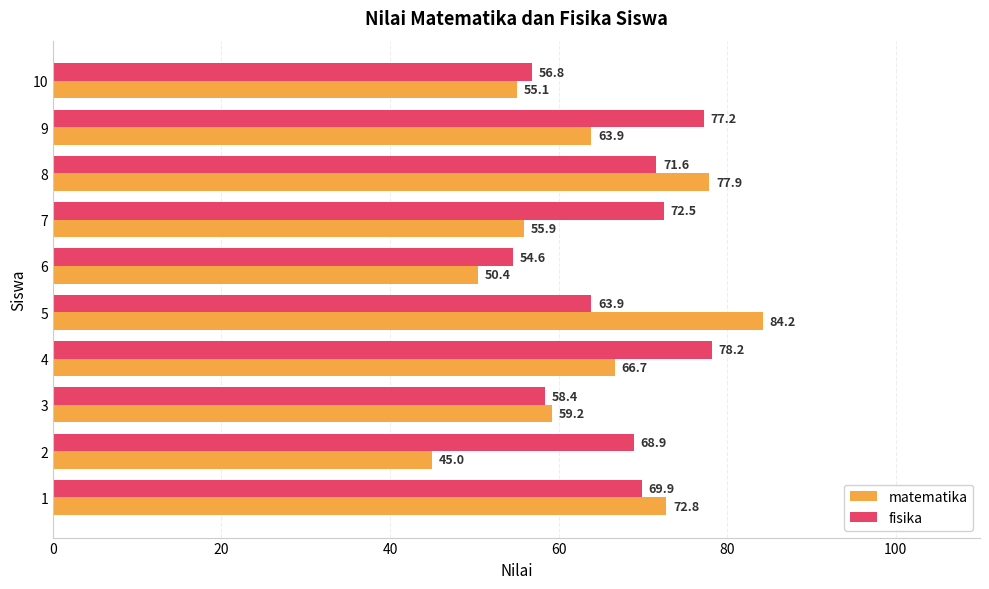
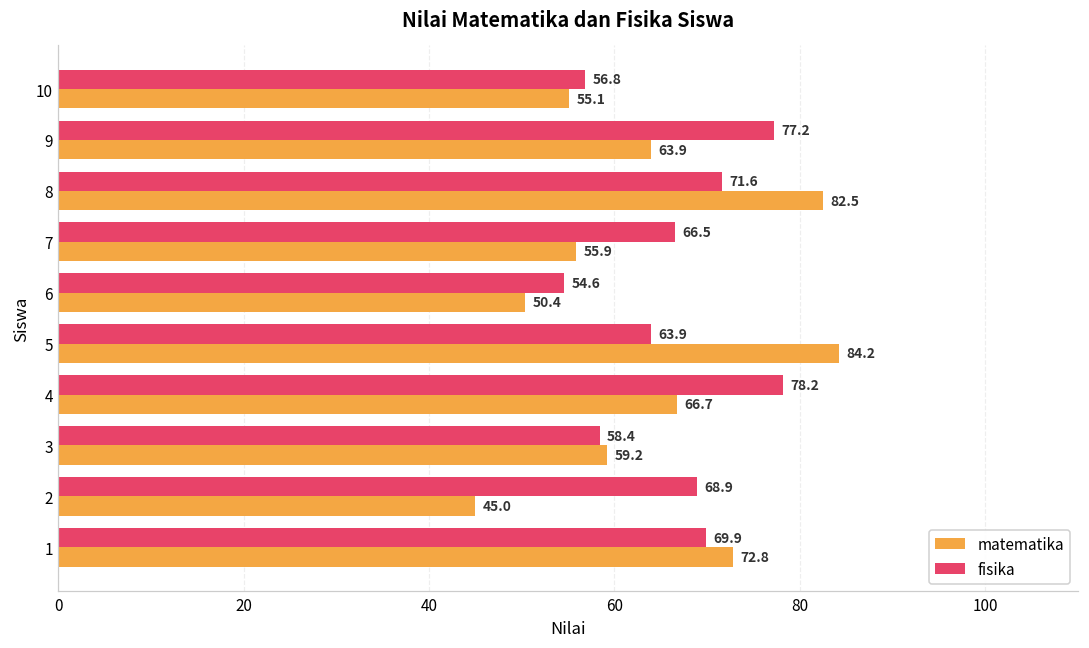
  {
    "matematika": {
      "10": 55.1,
      "9": 63.9,
-     "8": 77.9,
+     "8": 82.5,
      "7": 55.9,
      "6": 50.4,
      "5": 84.2,
      "4": 66.7,
      "3": 59.2,
      "2": 45.0,
      "1": 72.8
    },
    "fisika": {
      "10": 56.8,
      "9": 77.2,
      "8": 71.6,
-     "7": 72.5,
+     "7": 66.5,
      "6": 54.6,
      "5": 63.9,
      "4": 78.2,
      "3": 58.4,
      "2": 68.9,
      "1": 69.9
    }
  }
